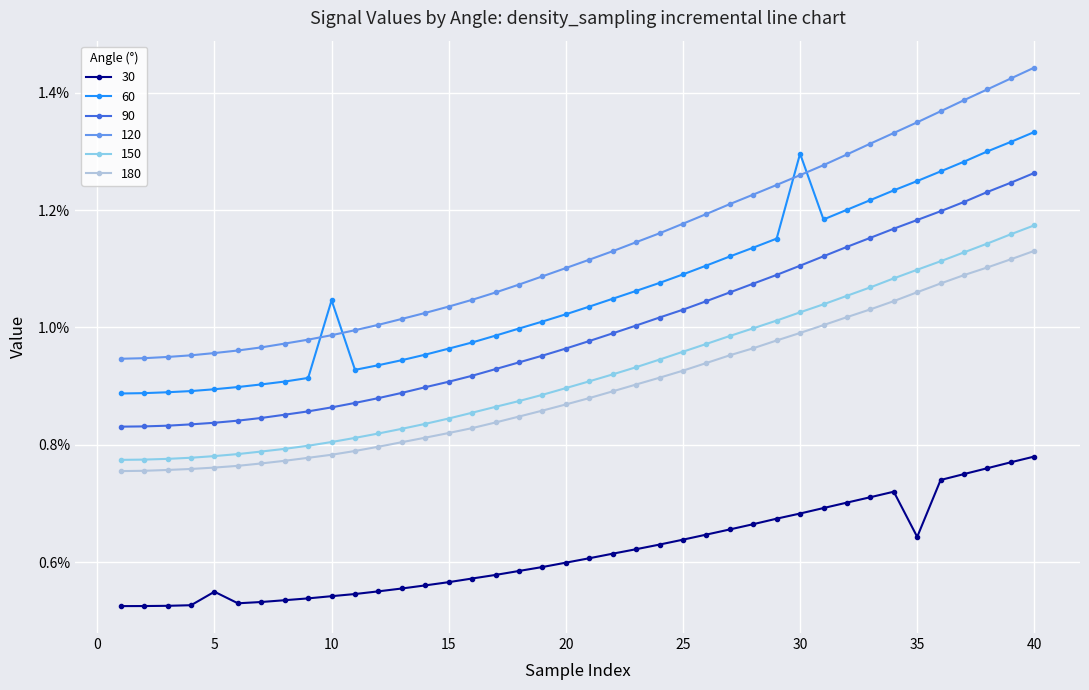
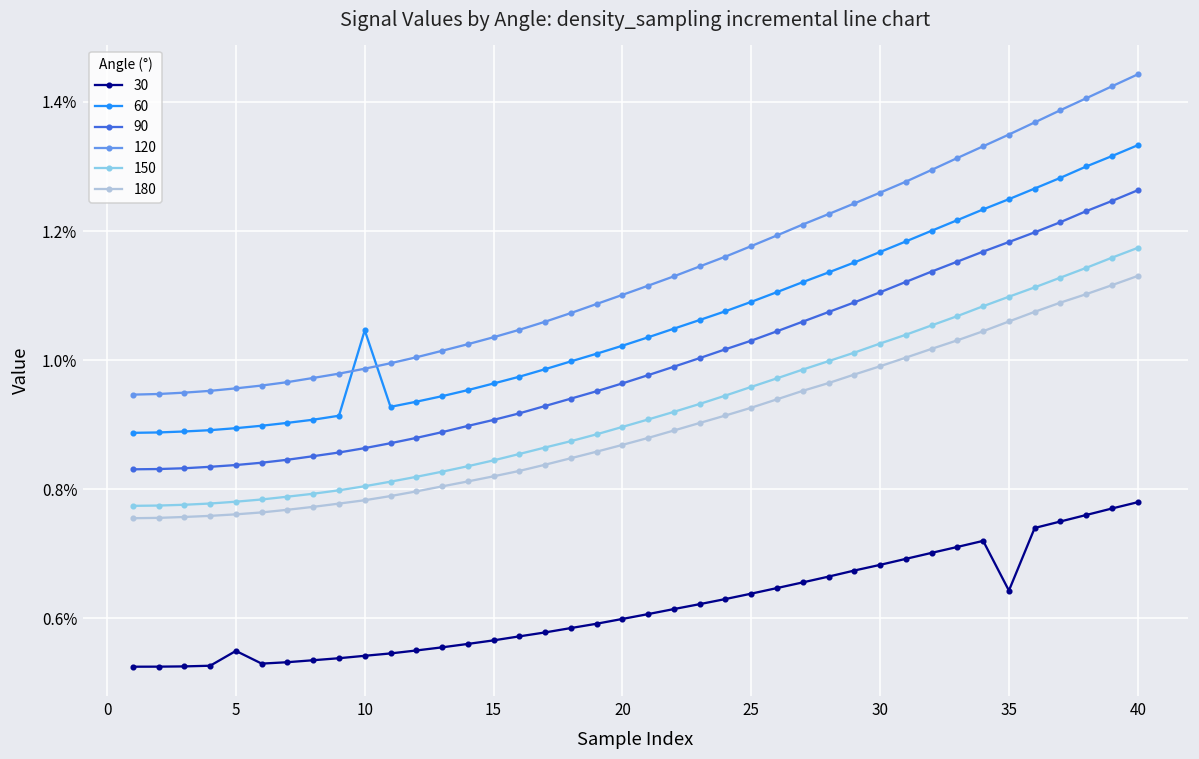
  {
    "30": {
      "5": "0.55%",
      "10": "0.54%",
      "15": "0.57%",
      "20": "0.60%",
      "25": "0.64%",
      "30": "0.68%",
      "35": "0.64%",
      "40": "0.78%"
    },
    "60": {
      "5": "0.89%",
      "10": "1.05%",
      "15": "0.96%",
      "20": "1.02%",
      "25": "1.09%",
-     "30": "1.30%",
+     "30": "1.17%",
      "35": "1.25%",
      "40": "1.33%"
    }
  }
